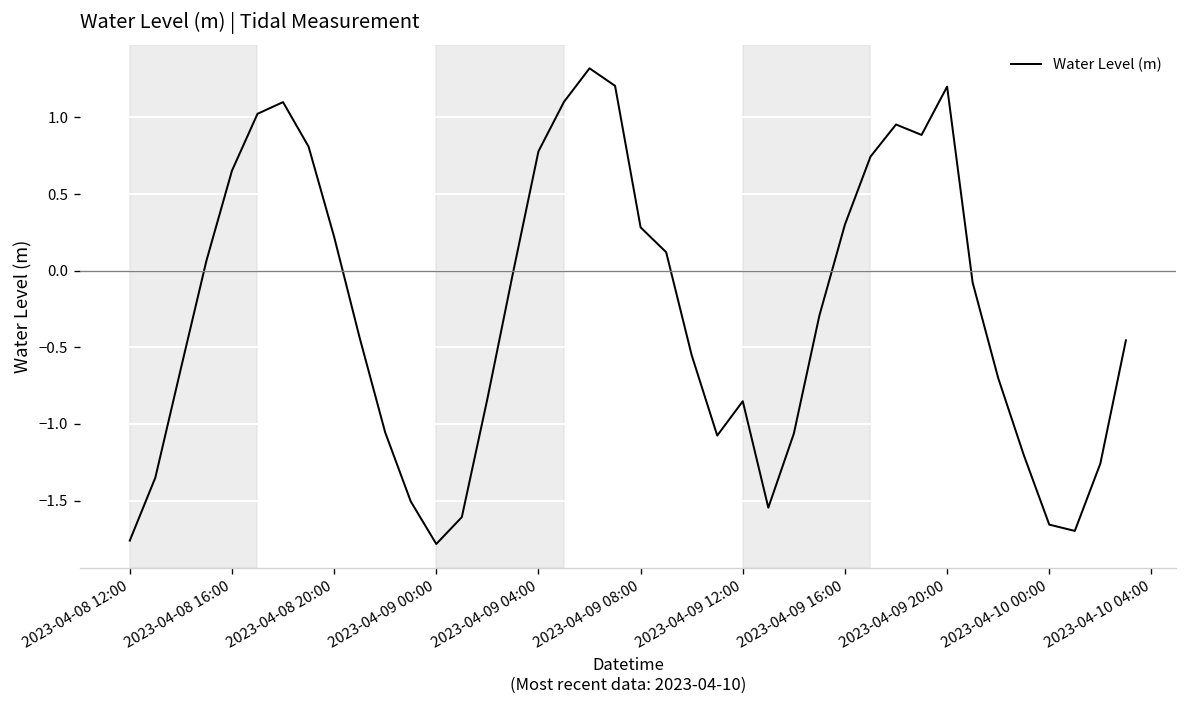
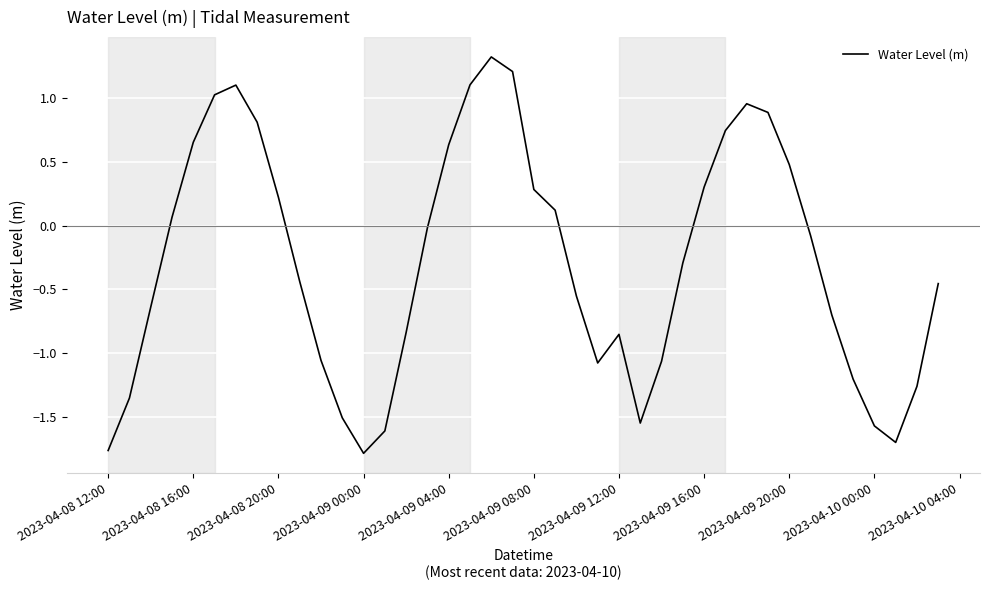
  {
    "2023-04-08 12:00": -1.76,
    "2023-04-08 16:00": 0.65,
    "2023-04-08 20:00": 0.22,
    "2023-04-09 00:00": -1.78,
-   "2023-04-09 04:00": 0.78,
+   "2023-04-09 04:00": 0.63,
    "2023-04-09 08:00": 0.28,
    "2023-04-09 12:00": -0.85,
    "2023-04-09 16:00": 0.30,
-   "2023-04-09 20:00": 1.20,
-   "2023-04-10 00:00": -1.66
+   "2023-04-09 20:00": 0.48,
+   "2023-04-10 00:00": -1.57
  }
